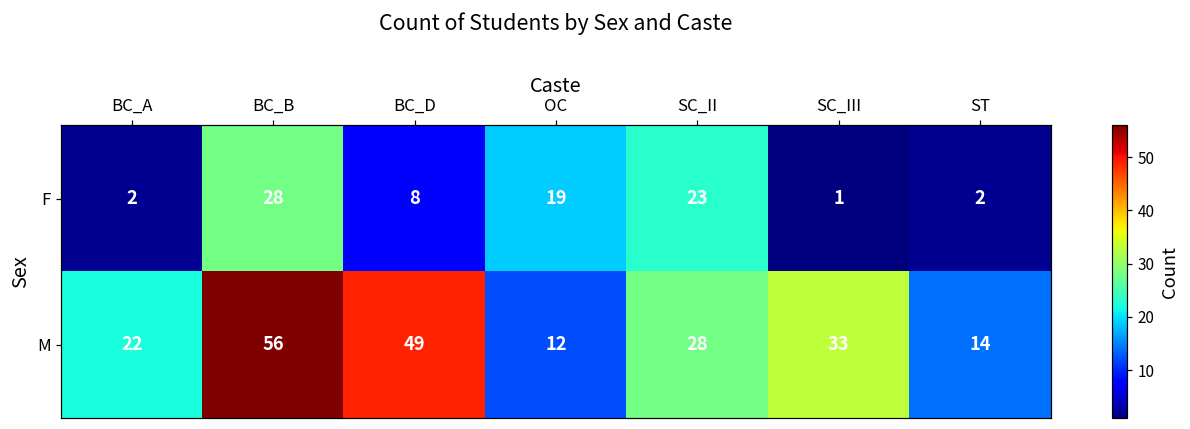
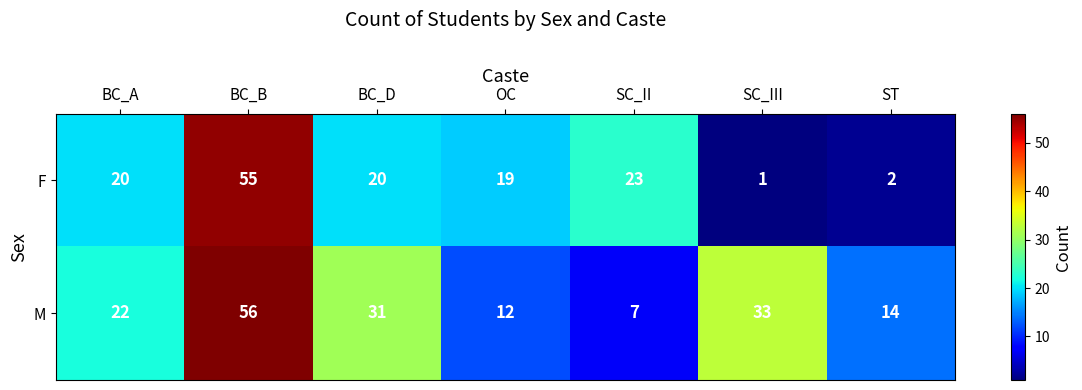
  {
    "F": {
-     "BC_A": 2,
-     "BC_B": 28,
-     "BC_D": 8,
+     "BC_A": 20,
+     "BC_B": 55,
+     "BC_D": 20,
      "OC": 19,
      "SC_II": 23,
      "SC_III": 1,
      "ST": 2
    },
    "M": {
      "BC_A": 22,
      "BC_B": 56,
-     "BC_D": 49,
+     "BC_D": 31,
      "OC": 12,
-     "SC_II": 28,
+     "SC_II": 7,
      "SC_III": 33,
      "ST": 14
    }
  }
